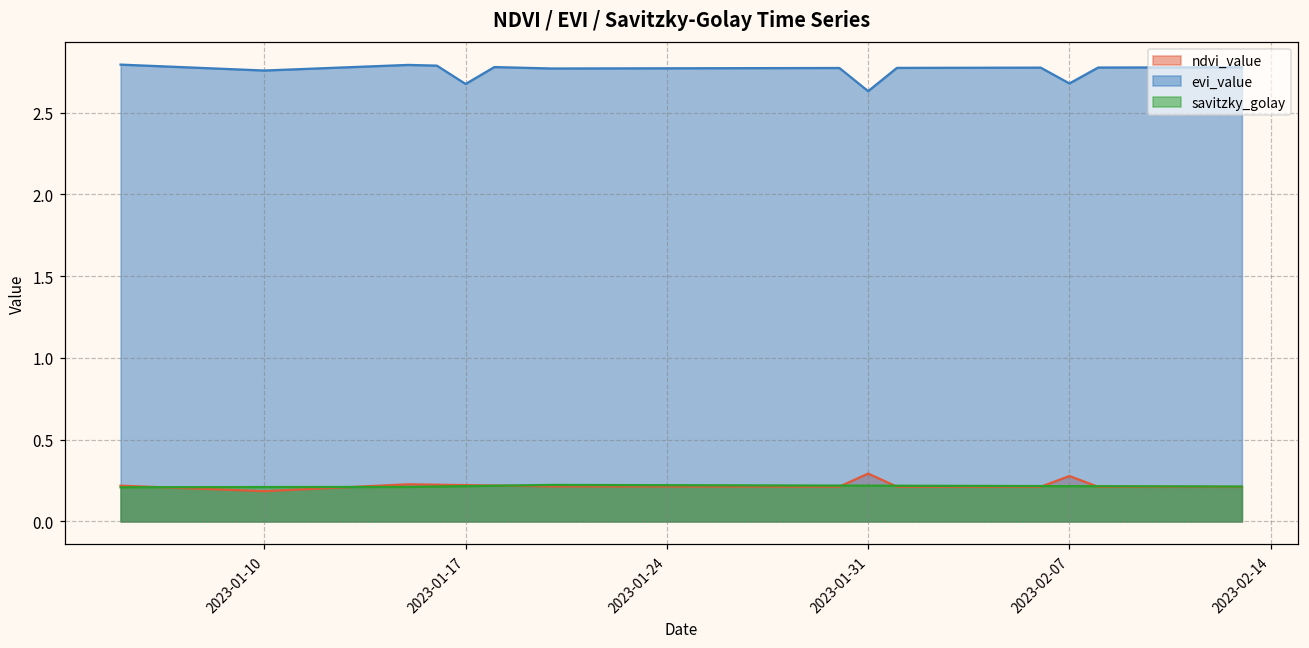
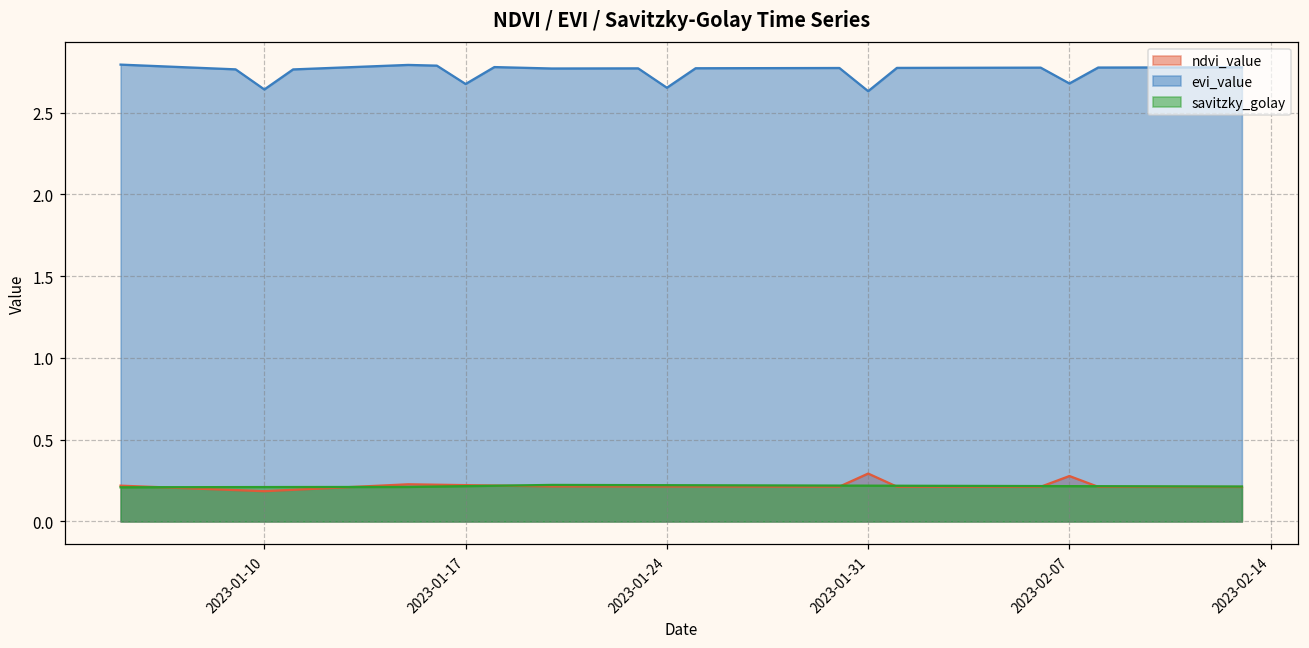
  {
    "ndvi_value": {
      "2023-01-10": 0.19,
      "2023-01-31": 0.29,
      "2023-02-07": 0.28
    },
    "evi_value": {
-     "2023-01-10": 2.76,
+     "2023-01-10": 2.64,
      "2023-01-17": 2.67,
-     "2023-01-24": 2.77,
+     "2023-01-24": 2.65,
      "2023-01-31": 2.63,
      "2023-02-07": 2.68
    },
    "savitzky_golay": {
      "2023-01-10": 0.21,
      "2023-01-31": 0.22,
      "2023-02-07": 0.22
    }
  }
